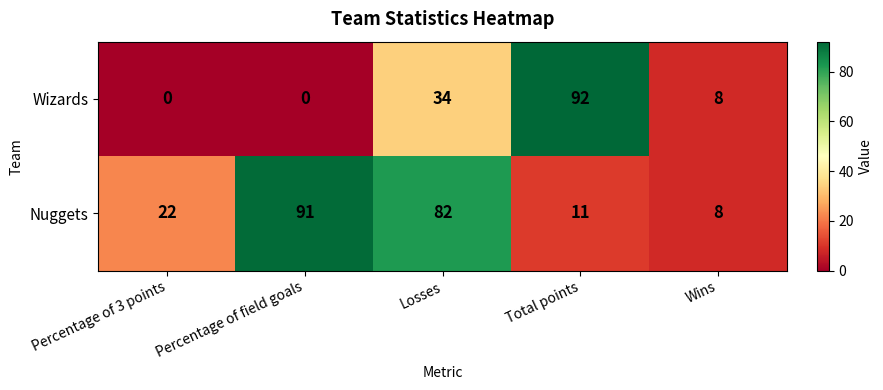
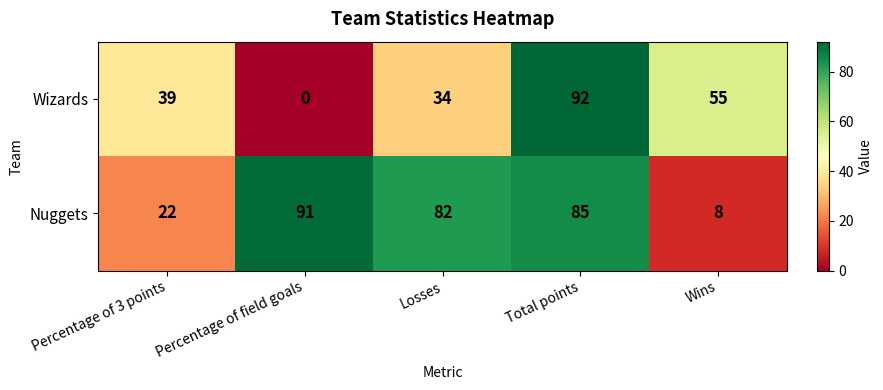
  {
    "Wizards": {
-     "Percentage of 3 points": 0,
+     "Percentage of 3 points": 39,
      "Percentage of field goals": 0,
      "Losses": 34,
      "Total points": 92,
-     "Wins": 8
+     "Wins": 55
    },
    "Nuggets": {
      "Percentage of 3 points": 22,
      "Percentage of field goals": 91,
      "Losses": 82,
-     "Total points": 11,
+     "Total points": 85,
      "Wins": 8
    }
  }
